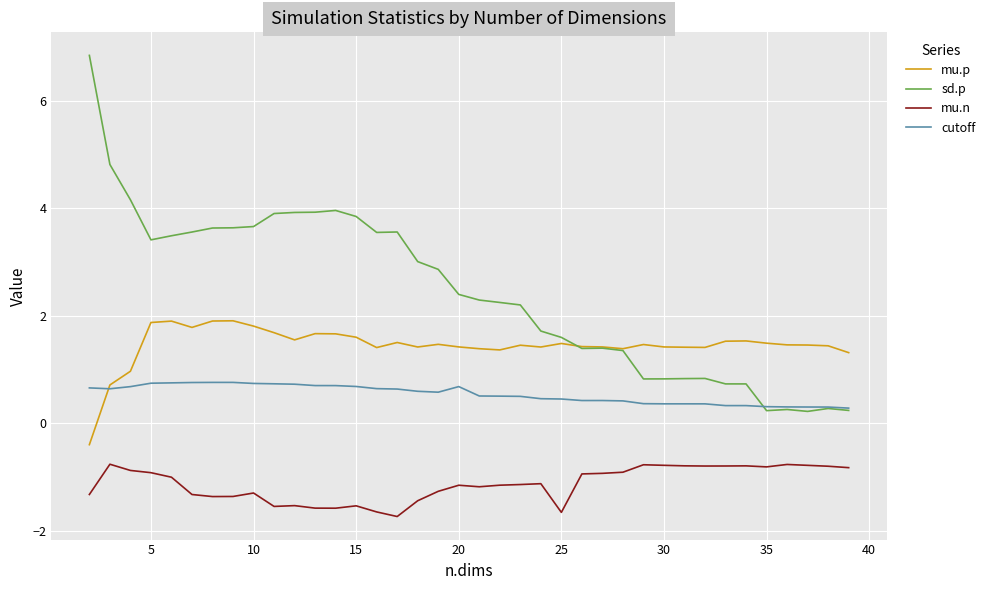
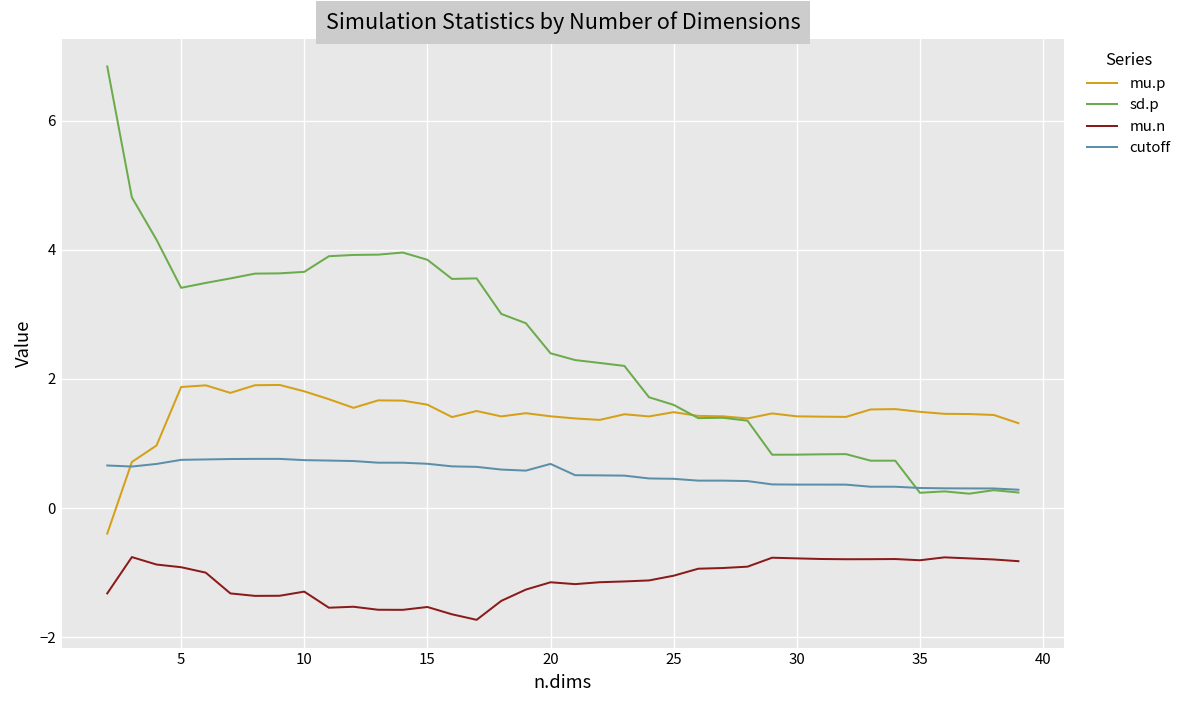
  {
    "mu.p": {
      "5": 1.9,
      "10": 1.8,
      "15": 1.6,
      "20": 1.4,
      "25": 1.5,
      "30": 1.4,
      "35": 1.5
    },
    "sd.p": {
      "5": 3.4,
      "10": 3.7,
      "15": 3.8,
      "20": 2.4,
      "25": 1.6,
      "30": 0.8,
      "35": 0.2
    },
    "mu.n": {
      "5": -0.9,
      "10": -1.3,
      "15": -1.5,
      "20": -1.2,
-     "25": -1.7,
+     "25": -1.0,
      "30": -0.8,
      "35": -0.8
    },
    "cutoff": {
      "5": 0.7,
      "10": 0.7,
      "15": 0.7,
      "20": 0.7,
      "25": 0.5,
      "30": 0.4,
      "35": 0.3
    }
  }
